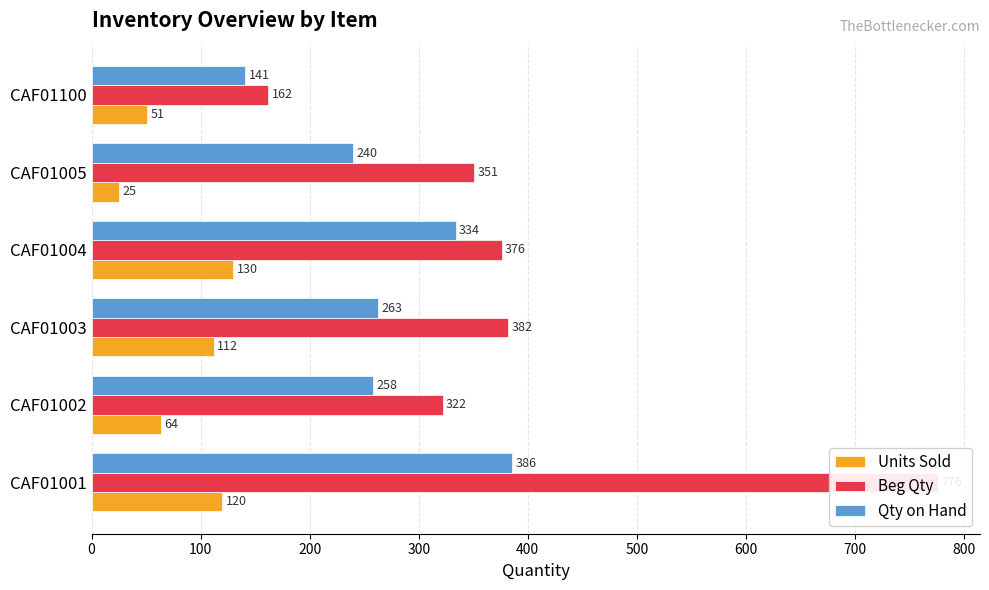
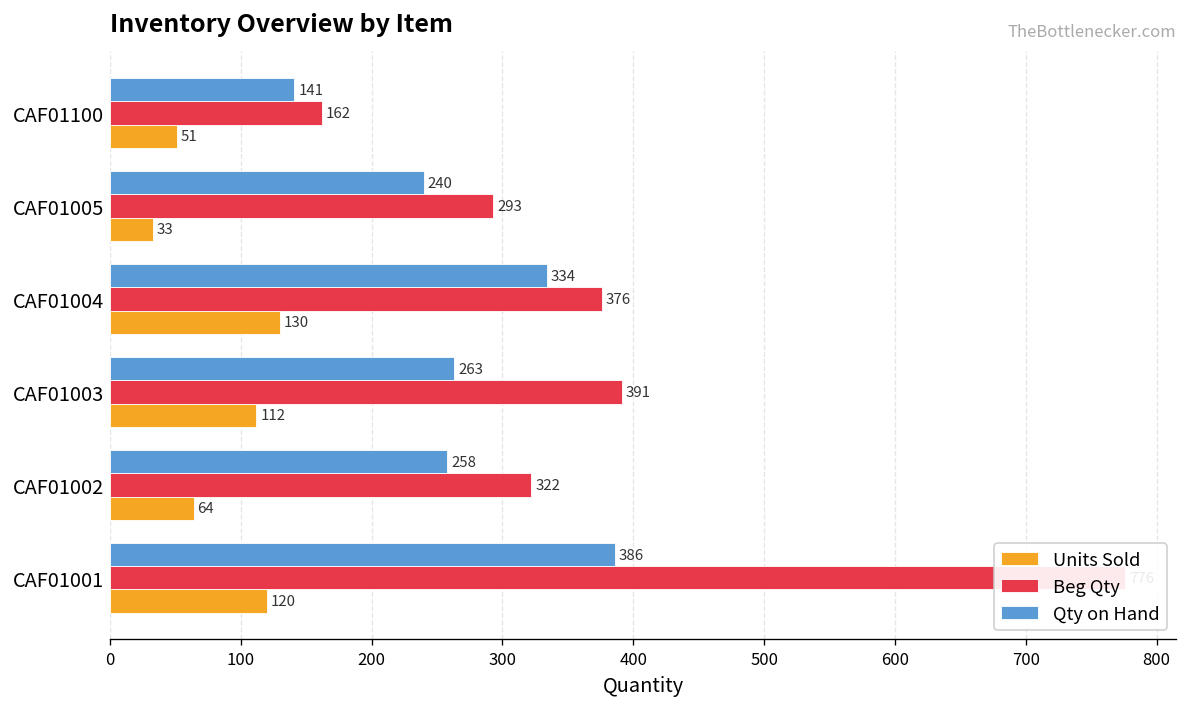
  {
    "Units Sold": {
      "CAF01100": 51,
-     "CAF01005": 25,
+     "CAF01005": 33,
      "CAF01004": 130,
      "CAF01003": 112,
      "CAF01002": 64,
      "CAF01001": 120
    },
    "Beg Qty": {
      "CAF01100": 162,
-     "CAF01005": 351,
+     "CAF01005": 293,
      "CAF01004": 376,
-     "CAF01003": 382,
+     "CAF01003": 391,
      "CAF01002": 322
    },
    "Qty on Hand": {
      "CAF01100": 141,
      "CAF01005": 240,
      "CAF01004": 334,
      "CAF01003": 263,
      "CAF01002": 258,
      "CAF01001": 386
    }
  }
